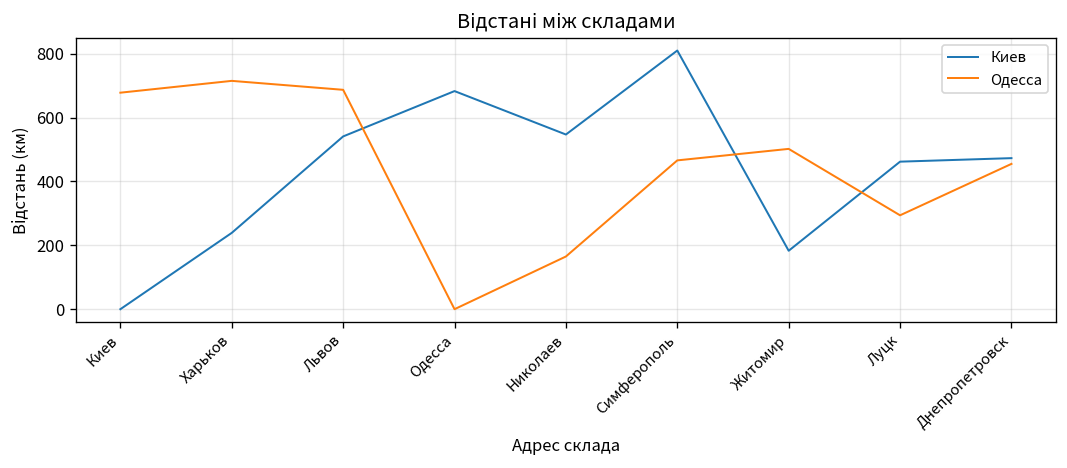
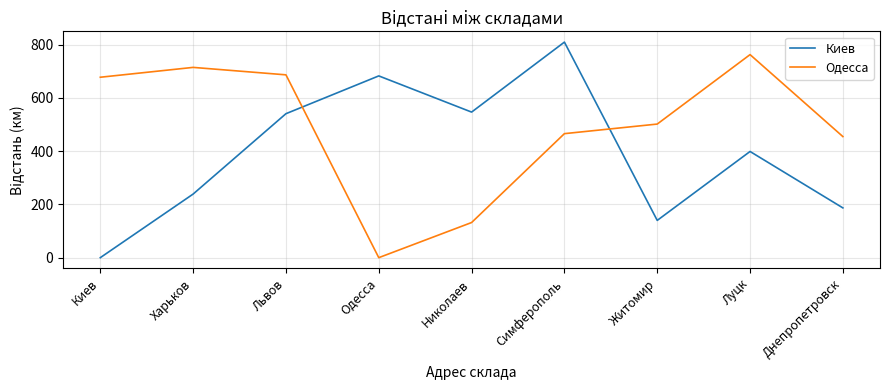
  {
    "Киев": {
      "Киев": 0,
      "Харьков": 240,
      "Львов": 540,
      "Одесса": 680,
      "Николаев": 550,
      "Симферополь": 810,
-     "Житомир": 180,
-     "Луцк": 460,
-     "Днепропетровск": 470
+     "Житомир": 140,
+     "Луцк": 400,
+     "Днепропетровск": 190
    },
    "Одесса": {
      "Киев": 680,
      "Харьков": 720,
      "Львов": 690,
      "Одесса": 0,
-     "Николаев": 170,
+     "Николаев": 130,
      "Симферополь": 470,
      "Житомир": 500,
-     "Луцк": 290,
+     "Луцк": 760,
      "Днепропетровск": 460
    }
  }
